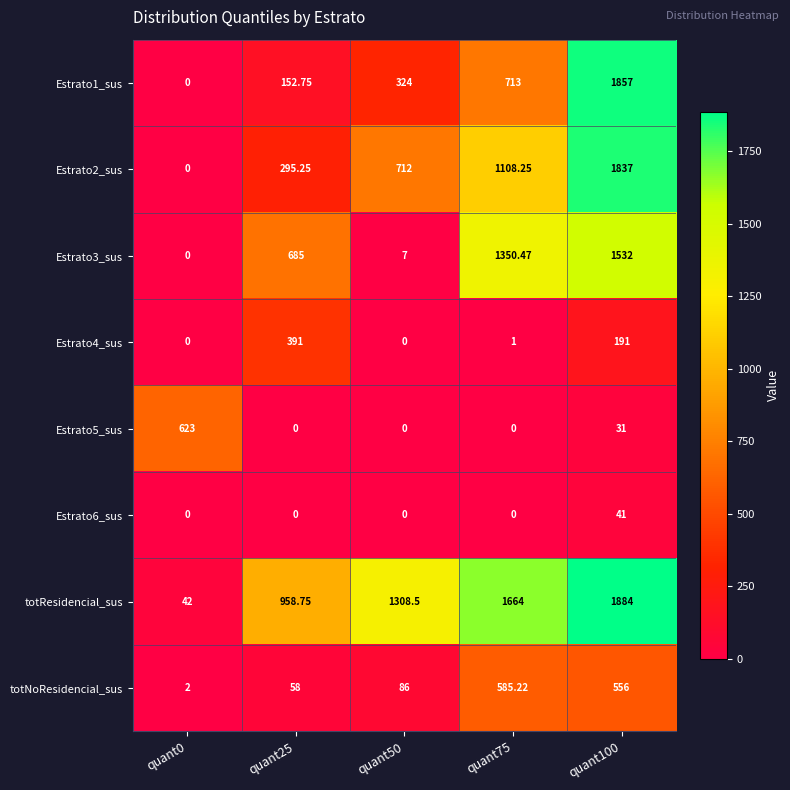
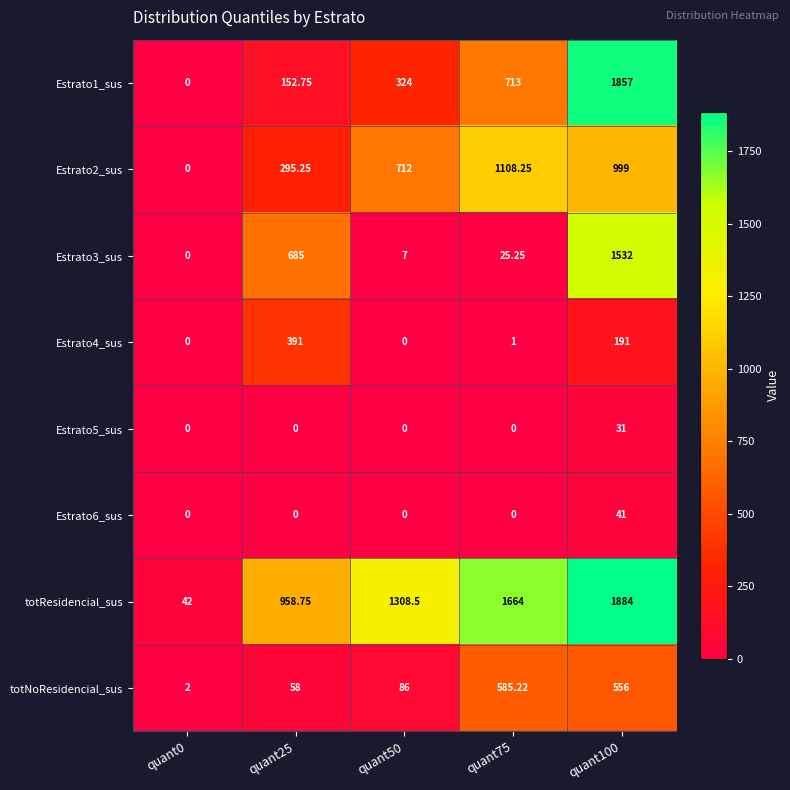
  {
    "Estrato1_sus": {
      "quant0": 0,
      "quant25": 152.75,
      "quant50": 324,
      "quant75": 713,
      "quant100": 1857
    },
    "Estrato2_sus": {
      "quant0": 0,
      "quant25": 295.25,
      "quant50": 712,
      "quant75": 1108.25,
-     "quant100": 1837
+     "quant100": 999
    },
    "Estrato3_sus": {
      "quant0": 0,
      "quant25": 685,
      "quant50": 7,
-     "quant75": 1350.47,
+     "quant75": 25.25,
      "quant100": 1532
    },
    "Estrato4_sus": {
      "quant0": 0,
      "quant25": 391,
      "quant50": 0,
      "quant75": 1,
      "quant100": 191
    },
    "Estrato5_sus": {
-     "quant0": 623,
+     "quant0": 0,
      "quant25": 0,
      "quant50": 0,
      "quant75": 0,
      "quant100": 31
    },
    "Estrato6_sus": {
      "quant0": 0,
      "quant25": 0,
      "quant50": 0,
      "quant75": 0,
      "quant100": 41
    },
    "totResidencial_sus": {
      "quant0": 42,
      "quant25": 958.75,
      "quant50": 1308.5,
      "quant75": 1664,
      "quant100": 1884
    },
    "totNoResidencial_sus": {
      "quant0": 2,
      "quant25": 58,
      "quant50": 86,
      "quant75": 585.22,
      "quant100": 556
    }
  }
